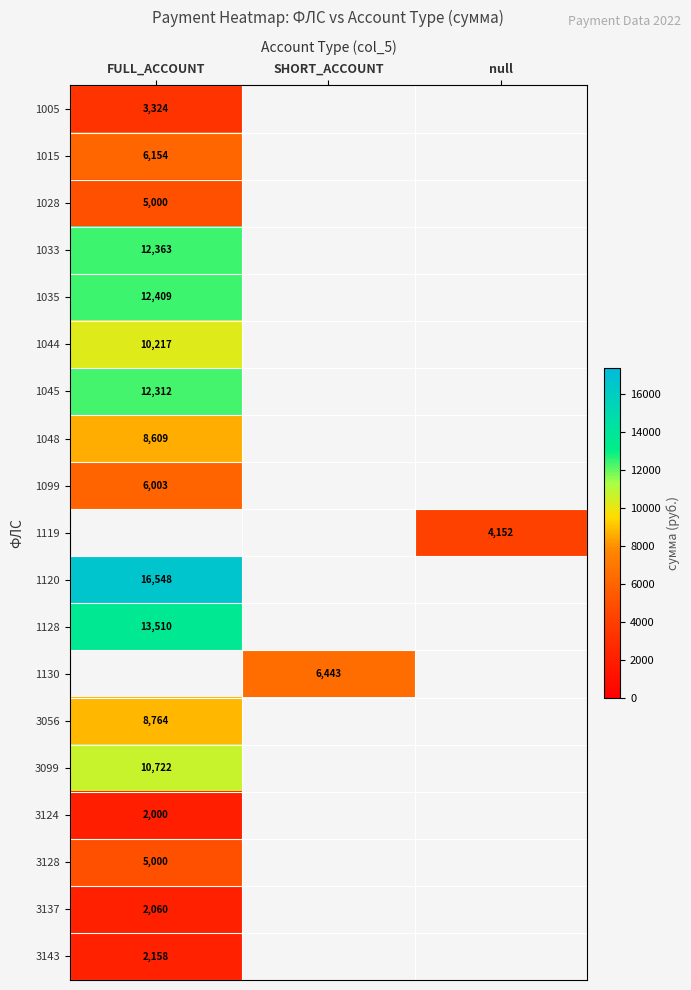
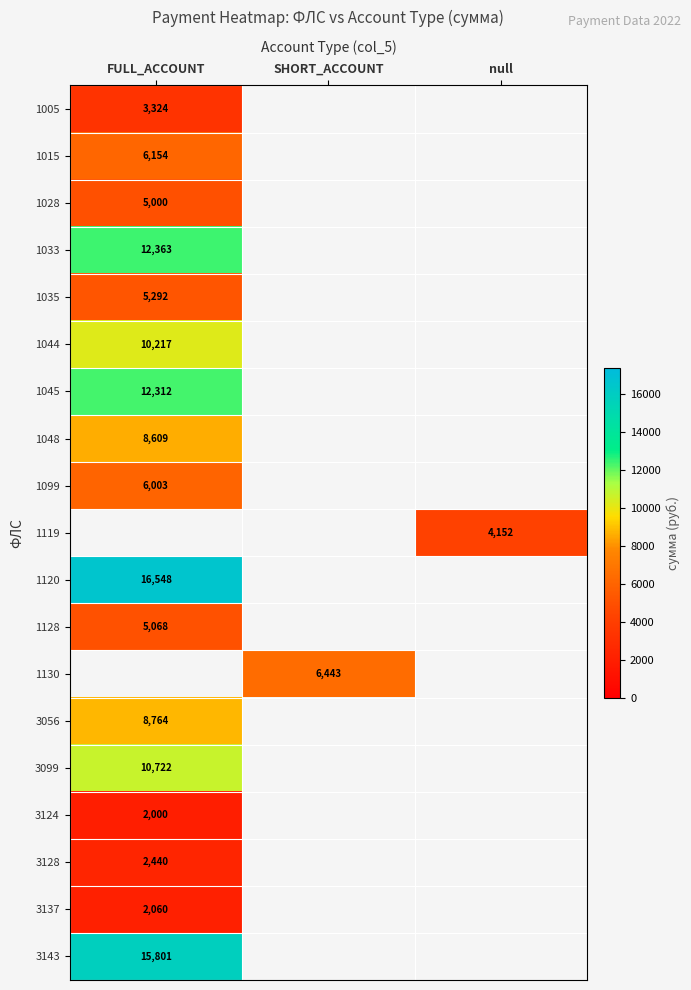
  {
    "1005": {
      "FULL_ACCOUNT": "3,324"
    },
    "1015": {
      "FULL_ACCOUNT": "6,154"
    },
    "1028": {
      "FULL_ACCOUNT": "5,000"
    },
    "1033": {
      "FULL_ACCOUNT": "12,363"
    },
    "1035": {
-     "FULL_ACCOUNT": "12,409"
+     "FULL_ACCOUNT": "5,292"
    },
    "1044": {
      "FULL_ACCOUNT": "10,217"
    },
    "1045": {
      "FULL_ACCOUNT": "12,312"
    },
    "1048": {
      "FULL_ACCOUNT": "8,609"
    },
    "1099": {
      "FULL_ACCOUNT": "6,003"
    },
    "1119": {
      "null": "4,152"
    },
    "1120": {
      "FULL_ACCOUNT": "16,548"
    },
    "1128": {
-     "FULL_ACCOUNT": "13,510"
+     "FULL_ACCOUNT": "5,068"
    },
    "1130": {
      "SHORT_ACCOUNT": "6,443"
    },
    "3056": {
      "FULL_ACCOUNT": "8,764"
    },
    "3099": {
      "FULL_ACCOUNT": "10,722"
    },
    "3124": {
      "FULL_ACCOUNT": "2,000"
    },
    "3128": {
-     "FULL_ACCOUNT": "5,000"
+     "FULL_ACCOUNT": "2,440"
    },
    "3137": {
      "FULL_ACCOUNT": "2,060"
    },
    "3143": {
-     "FULL_ACCOUNT": "2,158"
+     "FULL_ACCOUNT": "15,801"
    }
  }
